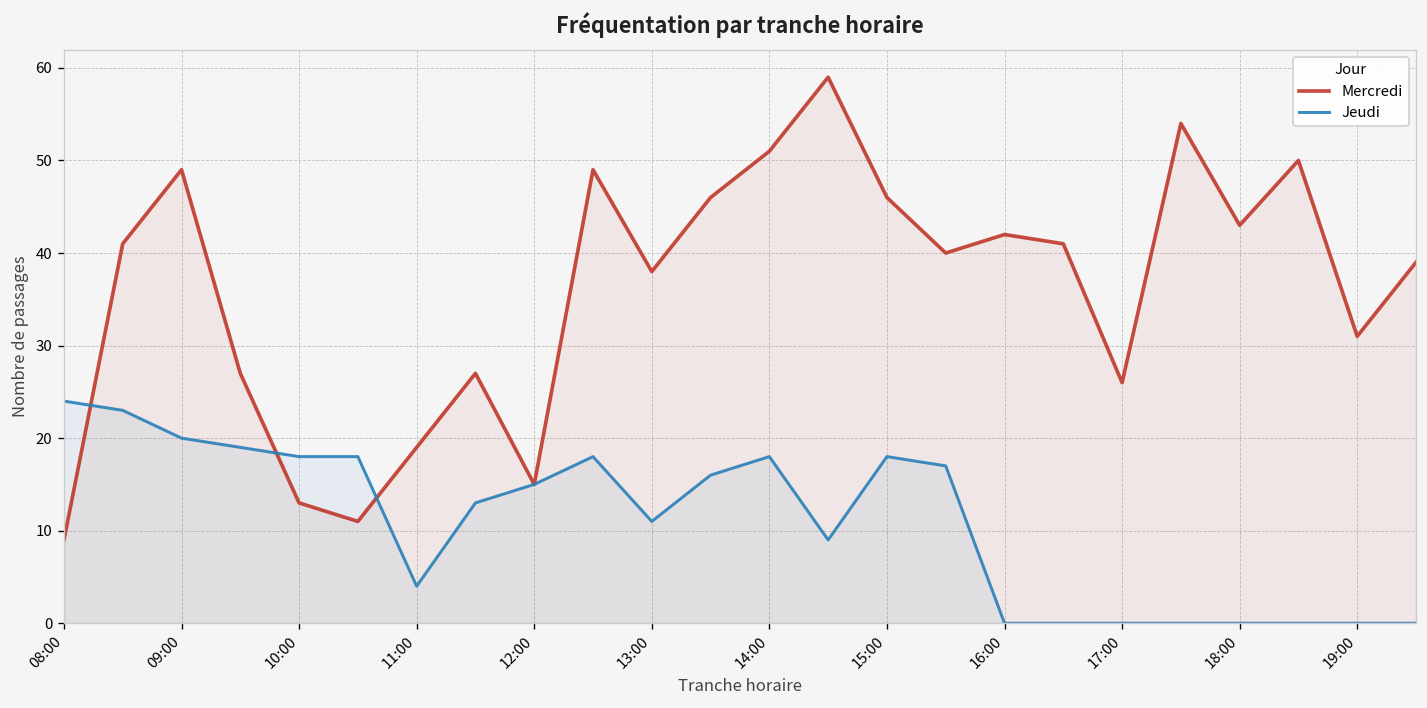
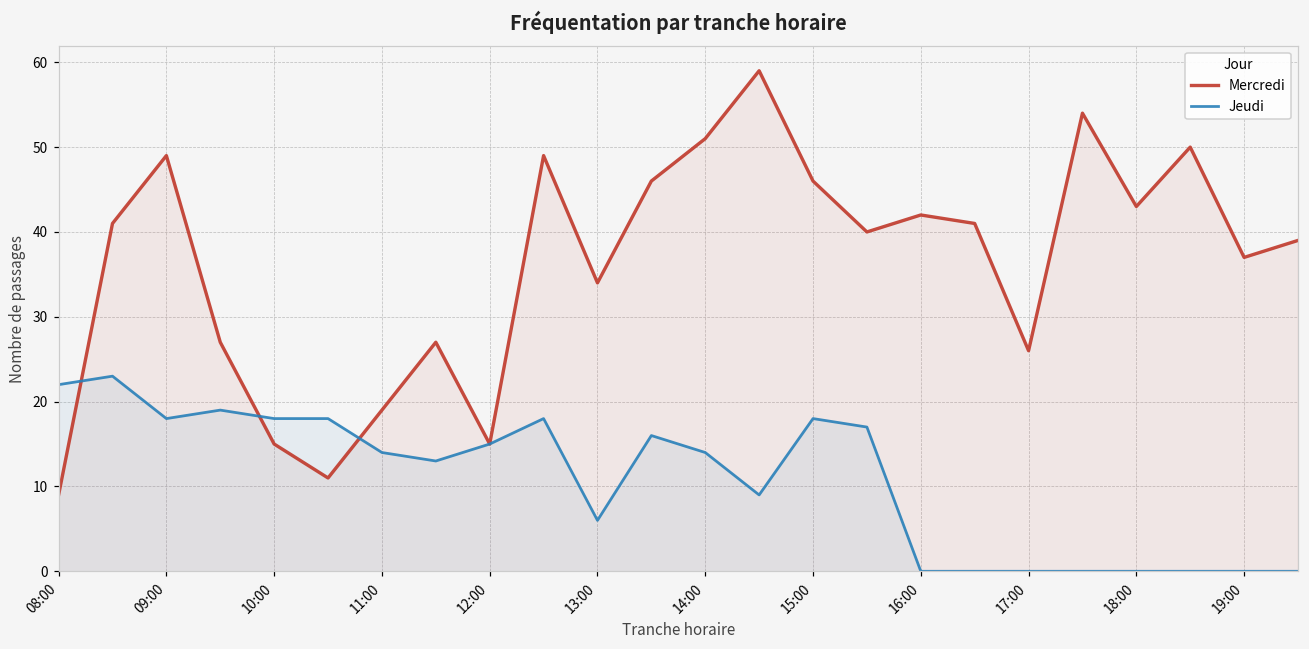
  {
    "Mercredi": {
      "08:00": 9,
      "09:00": 49,
-     "10:00": 13,
+     "10:00": 15,
      "11:00": 19,
-     "13:00": 38,
+     "13:00": 34,
      "14:00": 51,
      "15:00": 46,
      "16:00": 42,
      "17:00": 26,
      "18:00": 43,
-     "19:00": 31
+     "19:00": 37
    },
    "Jeudi": {
-     "08:00": 24,
-     "09:00": 20,
+     "08:00": 22,
+     "09:00": 18,
      "10:00": 18,
-     "11:00": 4,
-     "13:00": 11,
-     "14:00": 18,
+     "11:00": 14,
+     "13:00": 6,
+     "14:00": 14,
      "15:00": 18,
      "16:00": 0,
      "17:00": 0,
      "18:00": 0,
      "19:00": 0
    }
  }
